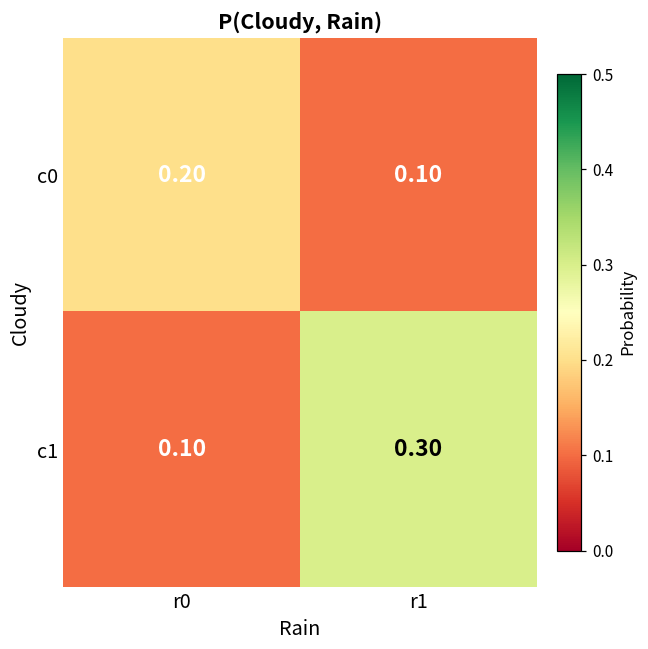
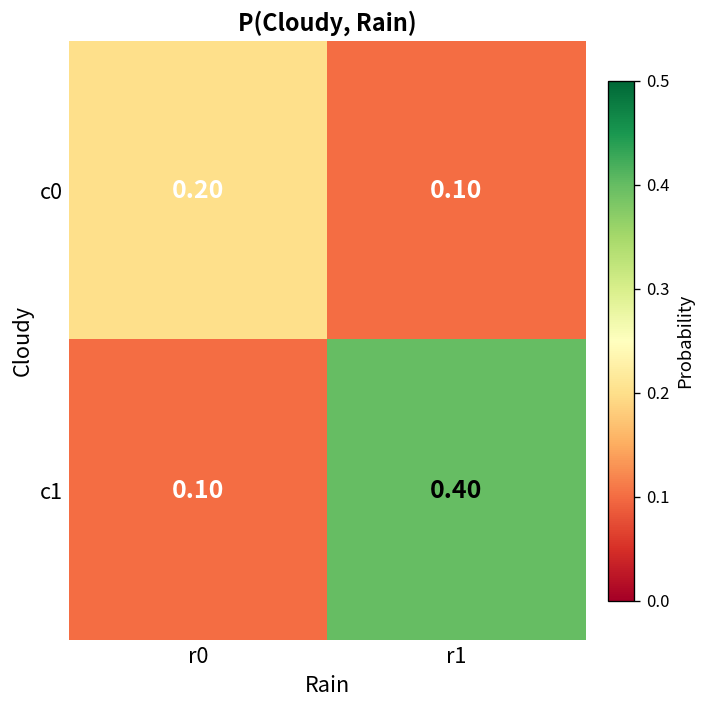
  {
    "c0": {
      "r0": 0.20,
      "r1": 0.10
    },
    "c1": {
      "r0": 0.10,
-     "r1": 0.30
+     "r1": 0.40
    }
  }
